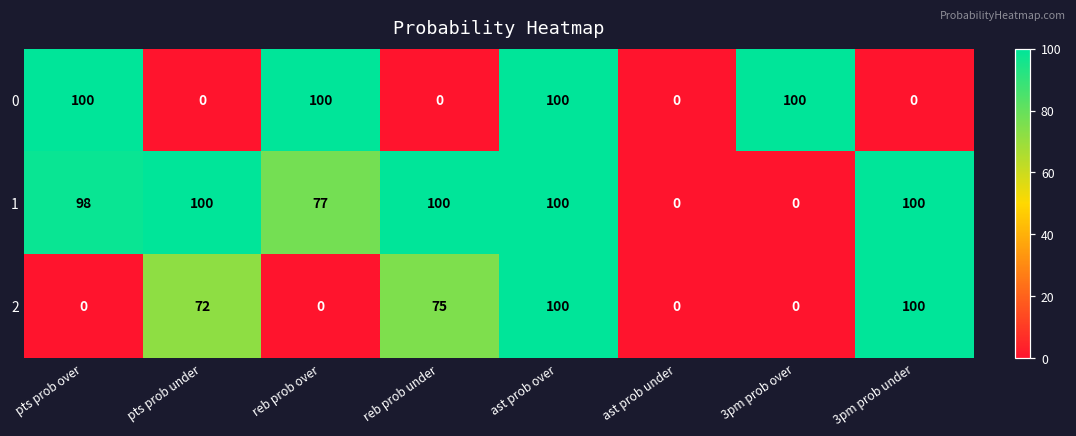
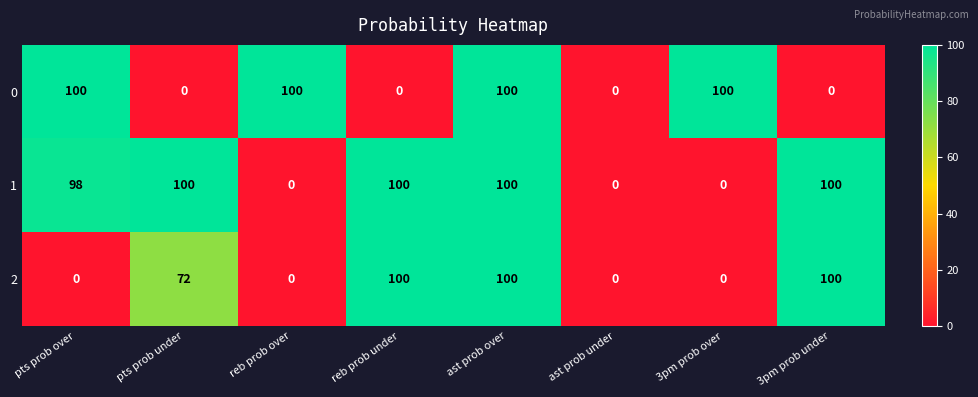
  {
    "0": {
      "pts prob over": 100,
      "pts prob under": 0,
      "reb prob over": 100,
      "reb prob under": 0,
      "ast prob over": 100,
      "ast prob under": 0,
      "3pm prob over": 100,
      "3pm prob under": 0
    },
    "1": {
      "pts prob over": 98,
      "pts prob under": 100,
-     "reb prob over": 77,
+     "reb prob over": 0,
      "reb prob under": 100,
      "ast prob over": 100,
      "ast prob under": 0,
      "3pm prob over": 0,
      "3pm prob under": 100
    },
    "2": {
      "pts prob over": 0,
      "pts prob under": 72,
      "reb prob over": 0,
-     "reb prob under": 75,
+     "reb prob under": 100,
      "ast prob over": 100,
      "ast prob under": 0,
      "3pm prob over": 0,
      "3pm prob under": 100
    }
  }
